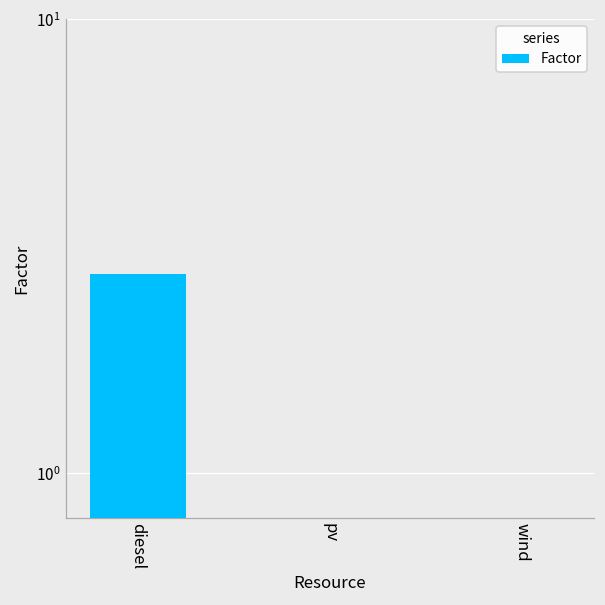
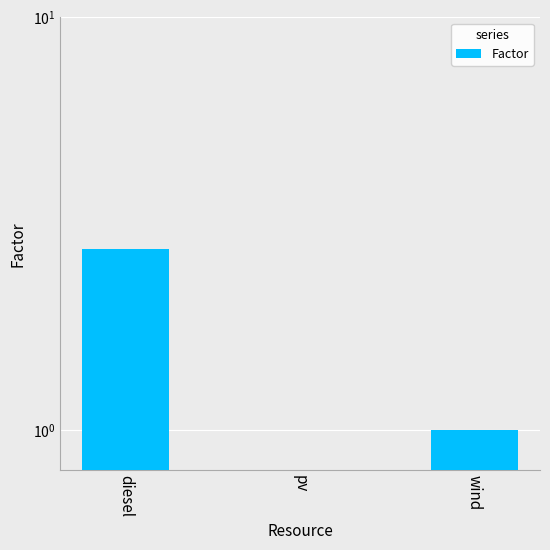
  {
    "diesel": 2.8,
    "pv": 0.8,
-   "wind": 0.8
+   "wind": 1.0
  }
